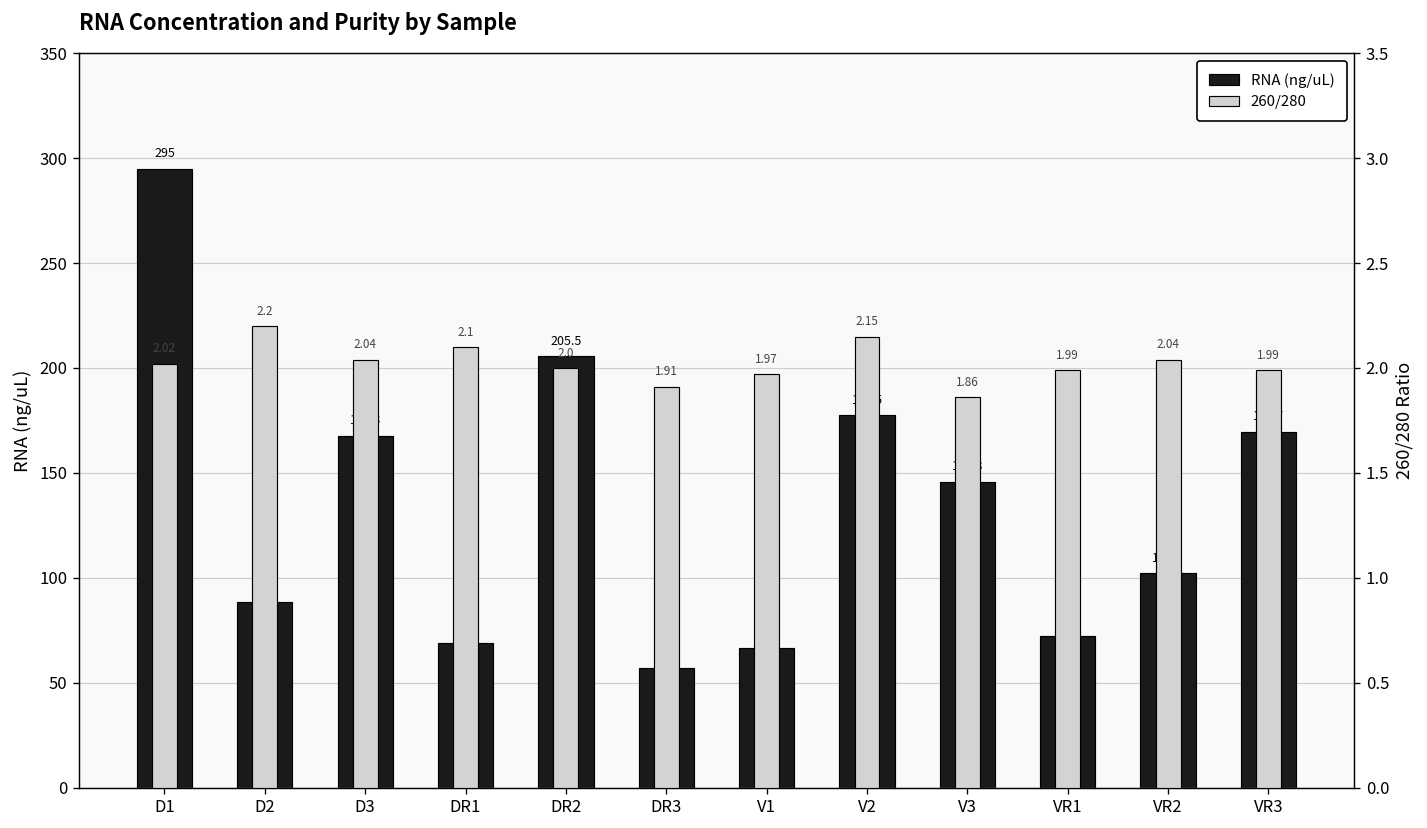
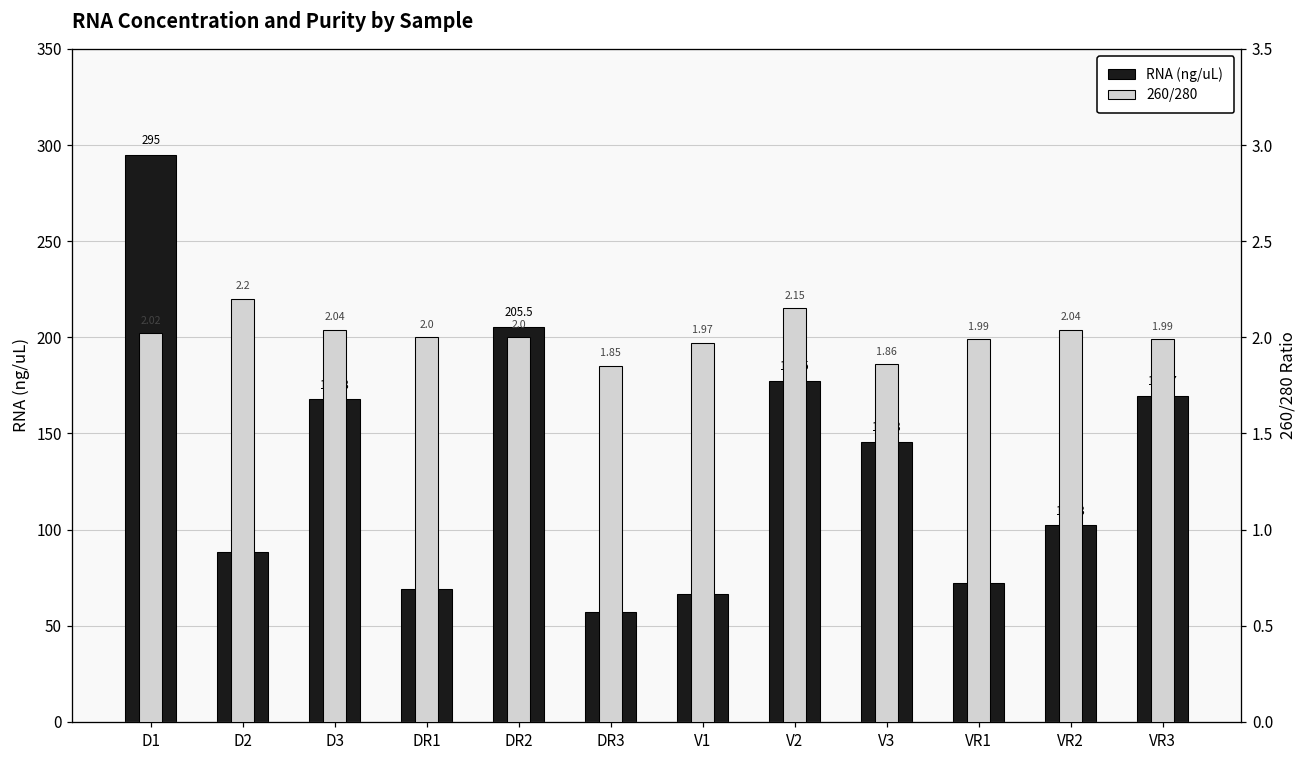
  {
    "RNA (ng/uL)": {
      "D1": 295,
      "D2": 88.3,
      "D3": 167.8,
      "DR1": 69.1,
      "DR2": 205.5,
      "V1": 66.4,
      "V2": 177.5,
      "V3": 145.8,
      "VR1": 72.0,
      "VR2": 102.3,
      "VR3": 169.7
    },
    "260/280": {
      "D2": 2.2,
      "D3": 2.04,
-     "DR1": 2.1,
+     "DR1": 2.0,
      "DR2": 2.0,
-     "DR3": 1.91,
+     "DR3": 1.85,
      "V1": 1.97,
      "V2": 2.15,
      "V3": 1.86,
      "VR1": 1.99,
      "VR2": 2.04,
      "VR3": 1.99
    }
  }
